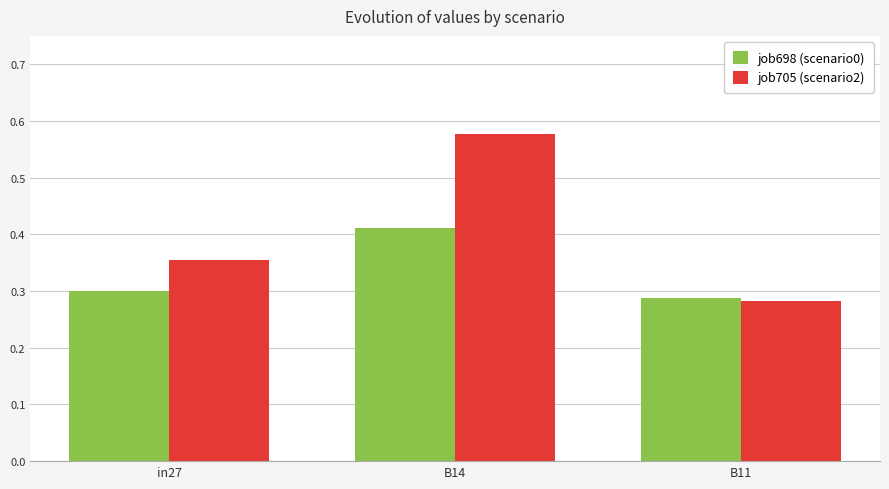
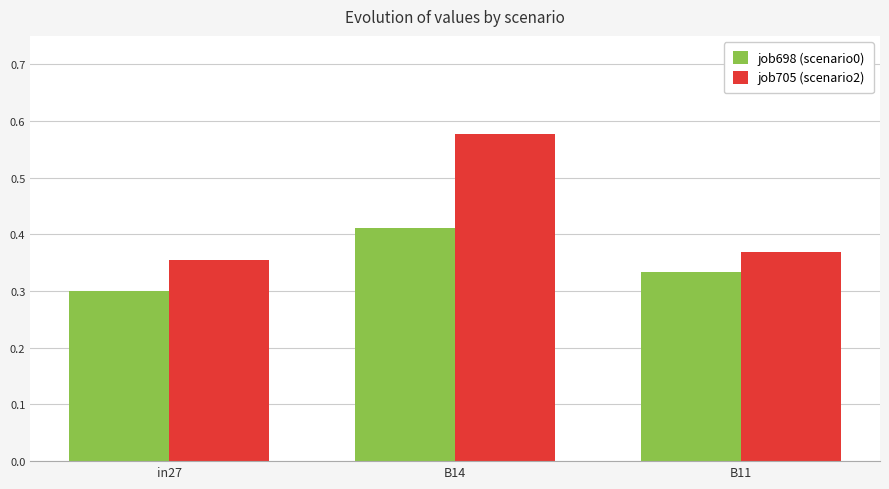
  {
    "job698 (scenario0)": {
      "in27": 0.30,
      "B14": 0.41,
-     "B11": 0.29
+     "B11": 0.33
    },
    "job705 (scenario2)": {
      "in27": 0.35,
      "B14": 0.58,
-     "B11": 0.28
+     "B11": 0.37
    }
  }
